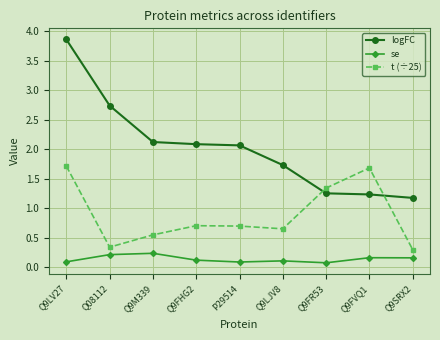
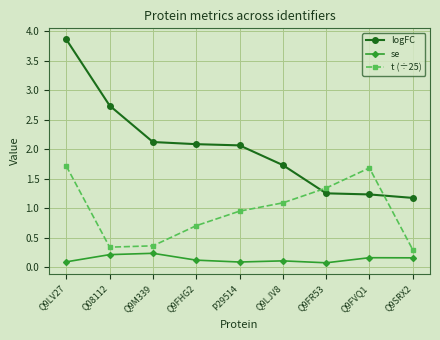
  {
    "t (÷25)": {
      "Q9LV27": 1.7,
      "Q08112": 0.3,
-     "Q9M339": 0.5,
+     "Q9M339": 0.4,
      "Q9FHG2": 0.7,
-     "P29514": 0.7,
-     "Q9LJV8": 0.7,
+     "P29514": 1.0,
+     "Q9LJV8": 1.1,
      "Q9FR53": 1.3,
      "Q9FVQ1": 1.7,
      "Q9SRX2": 0.3
    }
  }
